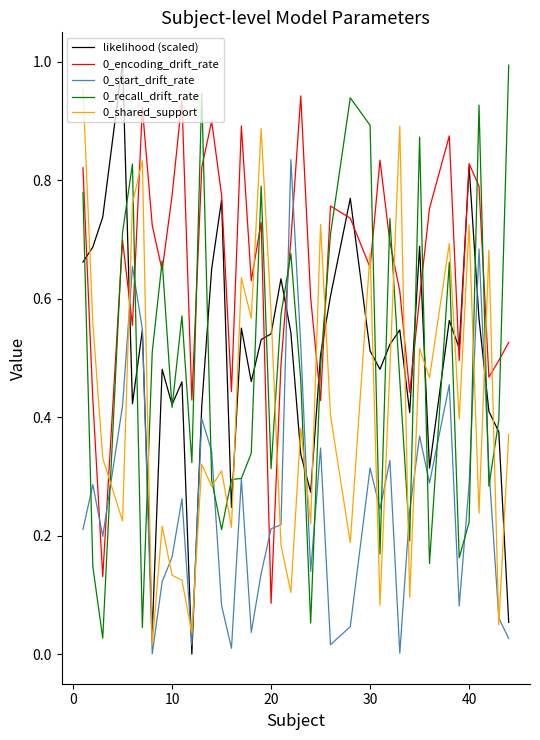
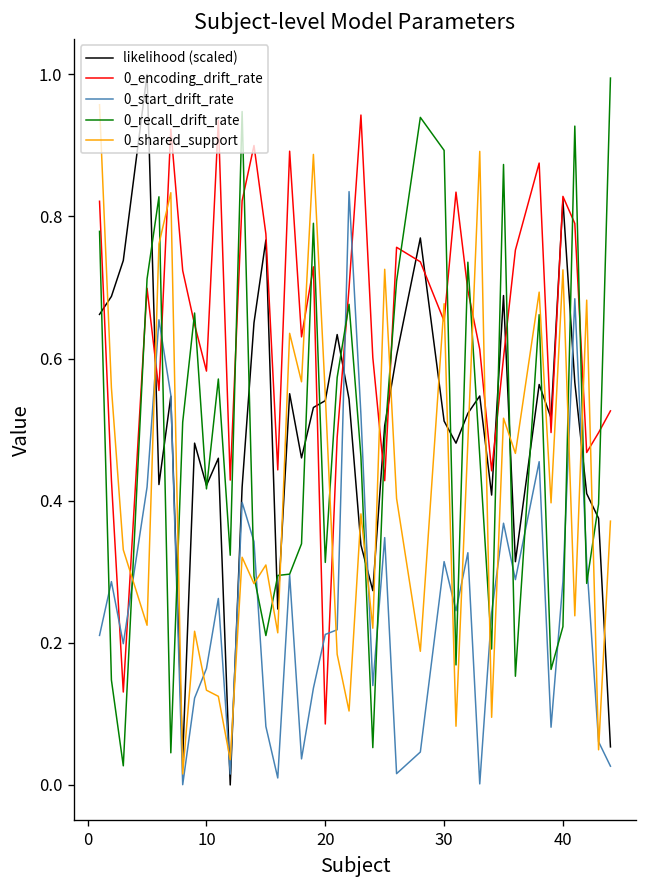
  {
    "likelihood (scaled)": {
      "10": 0.42,
      "20": 0.54,
      "30": 0.51,
      "40": 0.82
    },
    "0_encoding_drift_rate": {
-     "10": 0.77,
+     "10": 0.58,
      "20": 0.09,
      "30": 0.65,
      "40": 0.83
    },
    "0_start_drift_rate": {
      "10": 0.16,
      "20": 0.21,
      "30": 0.31,
      "40": 0.29
    },
    "0_recall_drift_rate": {
      "10": 0.42,
      "20": 0.31,
      "30": 0.89,
      "40": 0.22
    },
    "0_shared_support": {
      "10": 0.13,
-     "20": 0.58,
+     "20": 0.55,
      "30": 0.68,
      "40": 0.72
    }
  }
